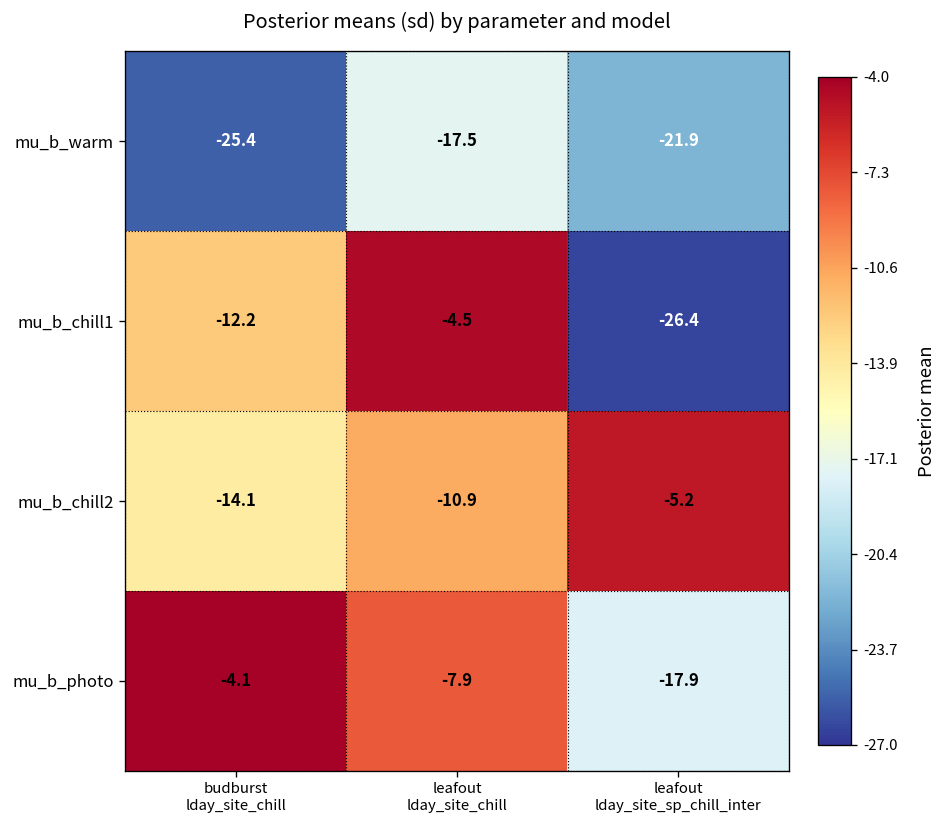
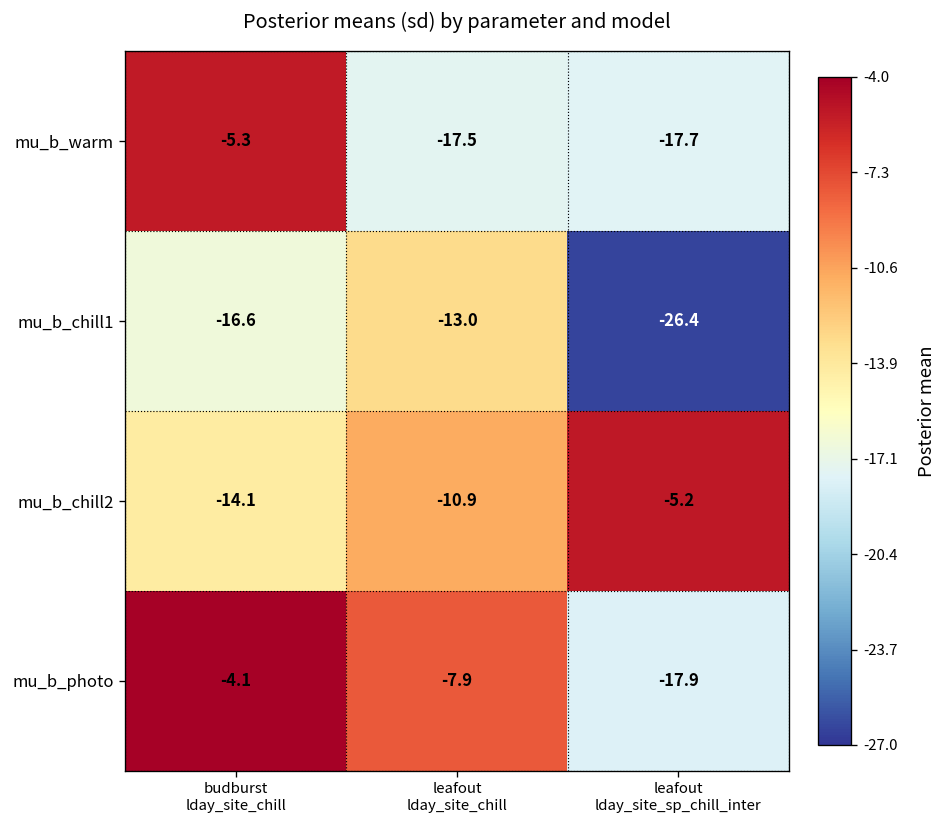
  {
    "mu_b_warm": {
-     "budburst lday_site_chill": -25.4,
+     "budburst lday_site_chill": -5.3,
      "leafout lday_site_chill": -17.5,
-     "leafout lday_site_sp_chill_inter": -21.9
+     "leafout lday_site_sp_chill_inter": -17.7
    },
    "mu_b_chill1": {
-     "budburst lday_site_chill": -12.2,
-     "leafout lday_site_chill": -4.5,
+     "budburst lday_site_chill": -16.6,
+     "leafout lday_site_chill": -13.0,
      "leafout lday_site_sp_chill_inter": -26.4
    },
    "mu_b_chill2": {
      "budburst lday_site_chill": -14.1,
      "leafout lday_site_chill": -10.9,
      "leafout lday_site_sp_chill_inter": -5.2
    },
    "mu_b_photo": {
      "budburst lday_site_chill": -4.1,
      "leafout lday_site_chill": -7.9,
      "leafout lday_site_sp_chill_inter": -17.9
    }
  }
